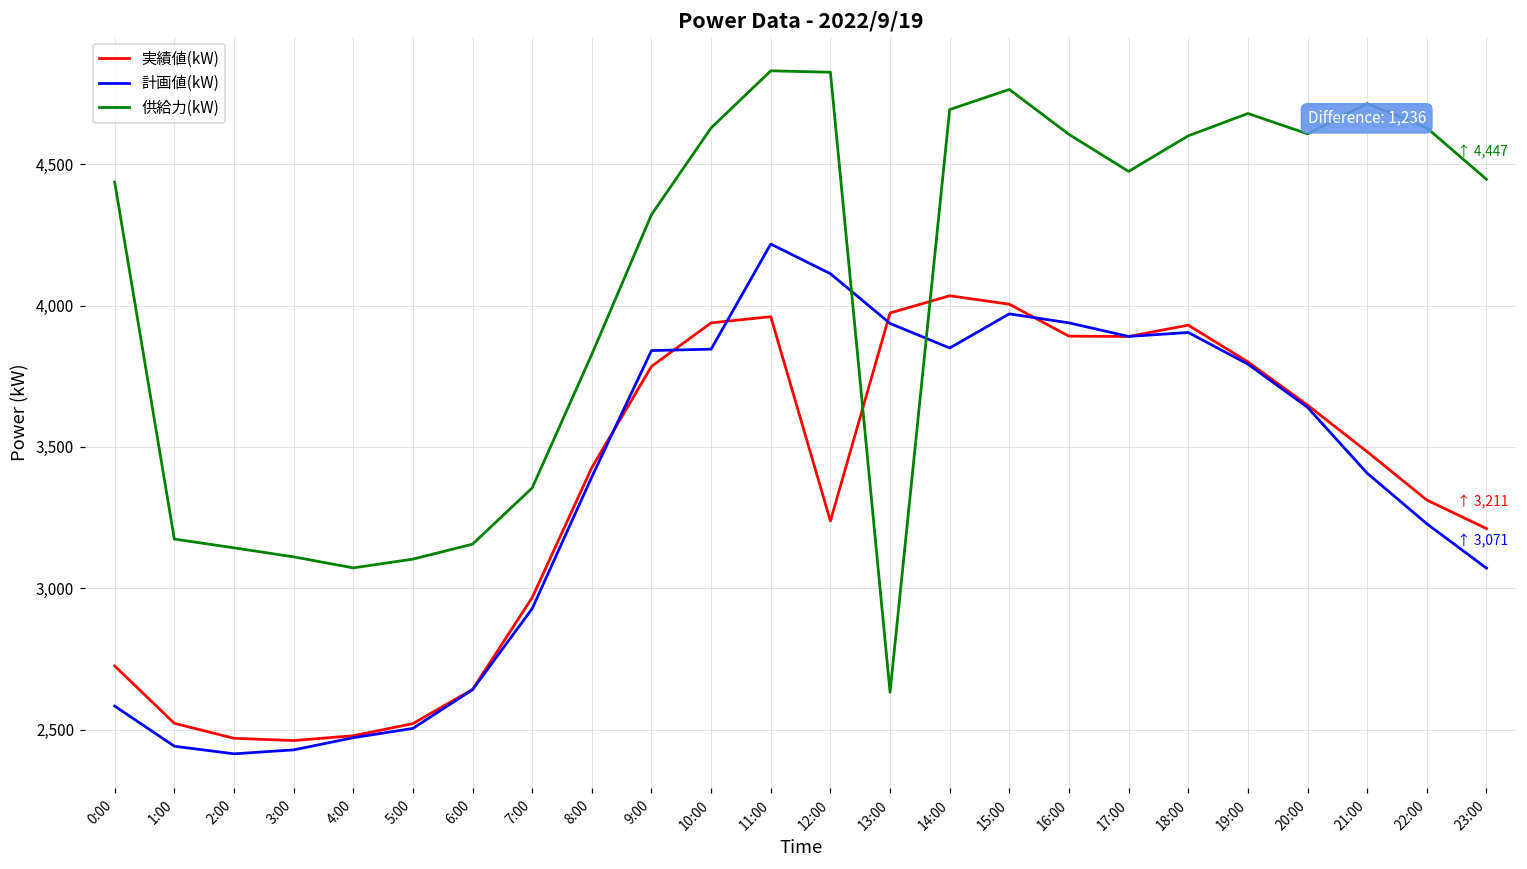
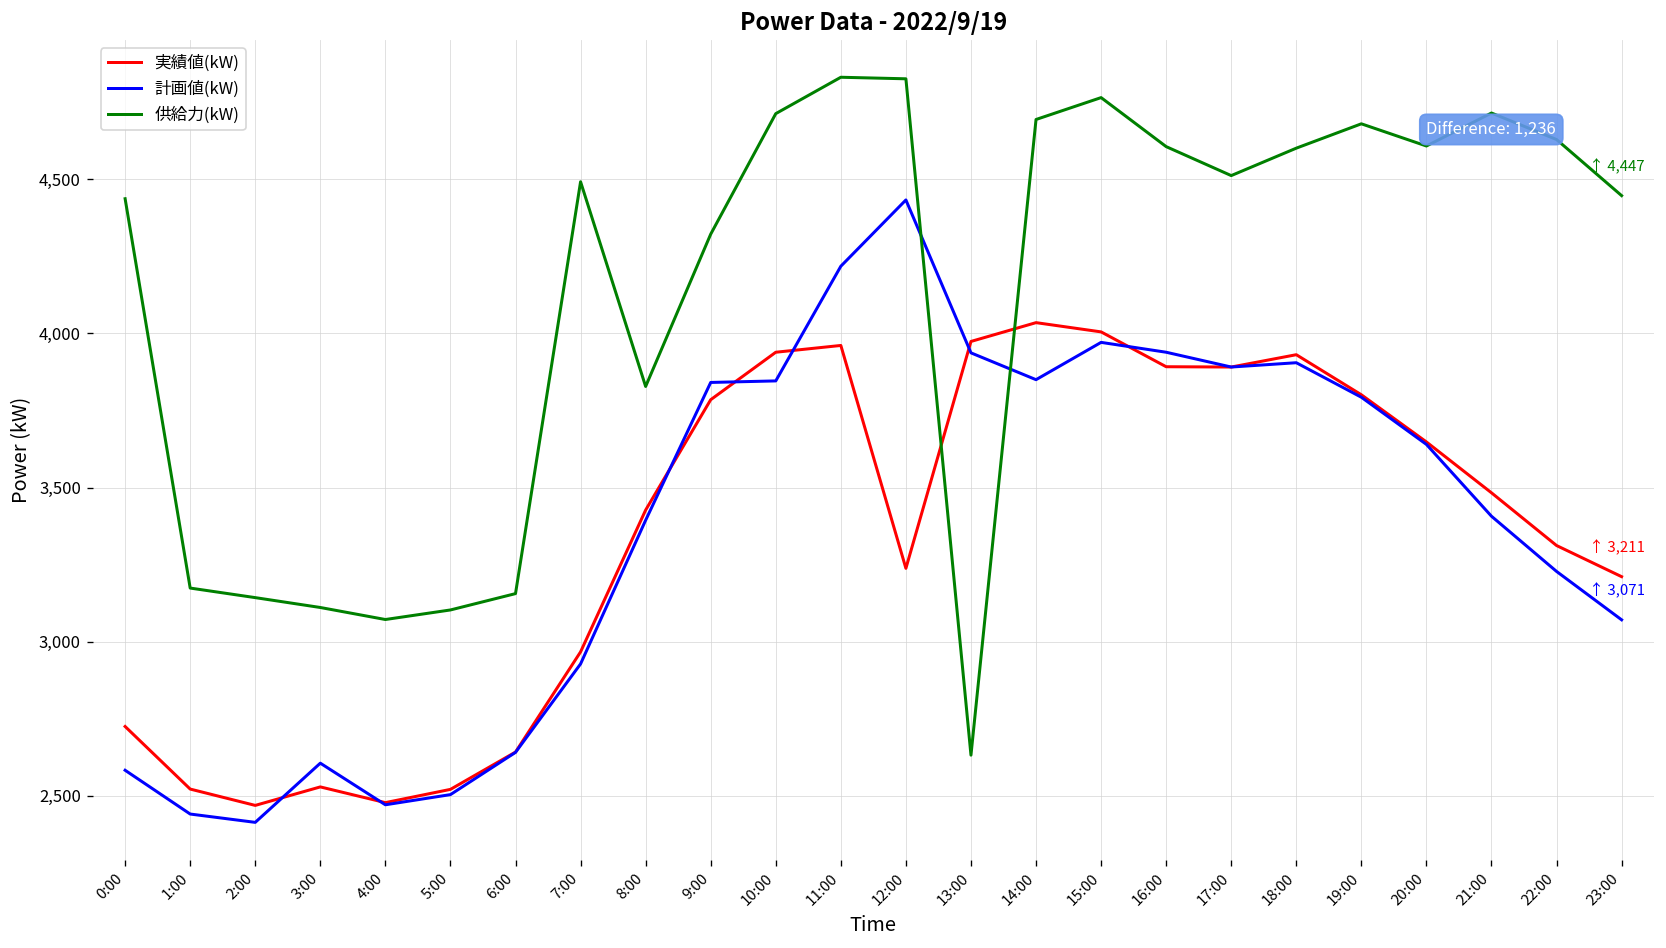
  {
    "実績値(kW)": {
      "0:00": "2,730",
      "1:00": "2,520",
      "2:00": "2,470",
-     "3:00": "2,460",
+     "3:00": "2,530",
      "5:00": "2,520",
      "7:00": "2,970",
      "8:00": "3,430",
      "9:00": "3,790",
      "10:00": "3,940",
      "11:00": "3,960",
      "12:00": "3,240",
      "13:00": "3,970",
      "14:00": "4,040",
      "15:00": "4,010",
      "16:00": "3,890",
      "18:00": "3,930",
      "21:00": "3,480",
      "22:00": "3,310"
    },
    "計画値(kW)": {
      "0:00": "2,580",
      "1:00": "2,440",
      "2:00": "2,410",
-     "3:00": "2,430",
+     "3:00": "2,610",
      "5:00": "2,500",
      "7:00": "2,930",
      "8:00": "3,390",
      "9:00": "3,840",
      "10:00": "3,850",
      "11:00": "4,220",
-     "12:00": "4,110",
+     "12:00": "4,430",
      "13:00": "3,940",
      "14:00": "3,850",
      "15:00": "3,970",
      "16:00": "3,940",
      "18:00": "3,910",
      "21:00": "3,410",
      "22:00": "3,230"
    },
    "供給力(kW)": {
      "0:00": "4,440",
      "1:00": "3,170",
      "2:00": "3,140",
      "3:00": "3,110",
      "4:00": "3,070",
      "5:00": "3,100",
      "6:00": "3,160",
-     "7:00": "3,360",
+     "7:00": "4,490",
      "8:00": "3,830",
      "9:00": "4,320",
-     "10:00": "4,630",
+     "10:00": "4,710",
      "11:00": "4,830",
      "12:00": "4,830",
      "13:00": "2,630",
      "14:00": "4,690",
      "15:00": "4,770",
      "16:00": "4,610",
-     "17:00": "4,480",
+     "17:00": "4,510",
      "18:00": "4,600",
      "19:00": "4,680",
      "20:00": "4,610",
      "21:00": "4,720"
    }
  }
